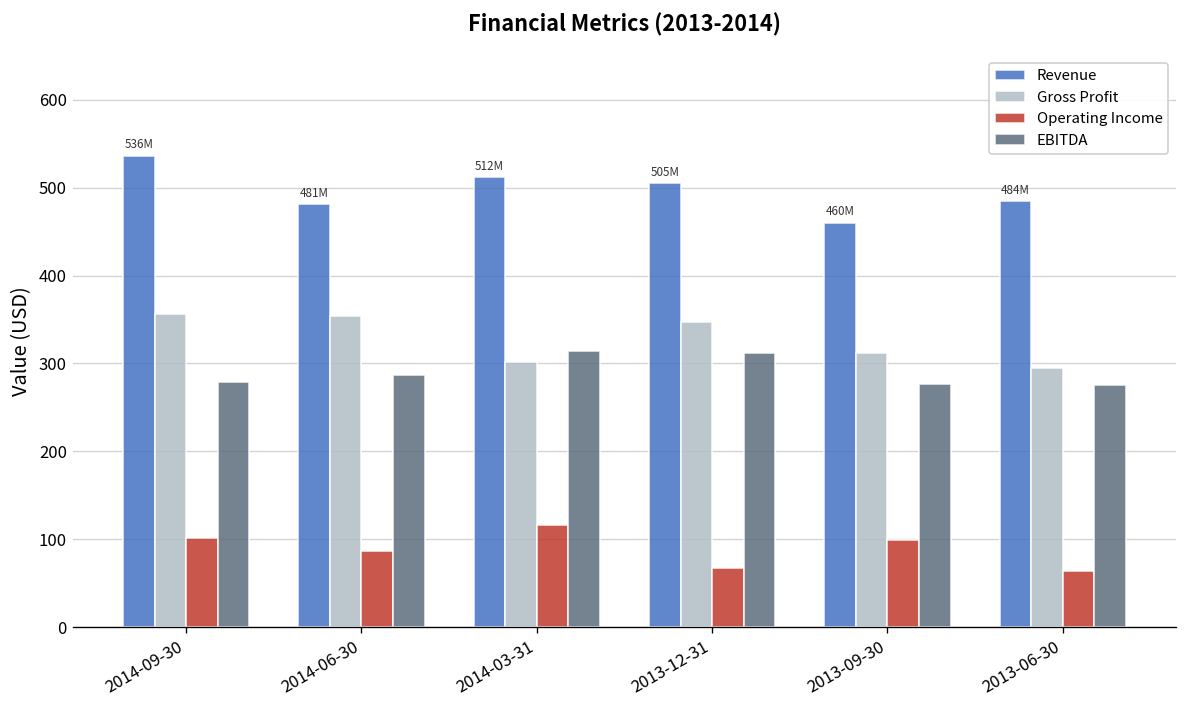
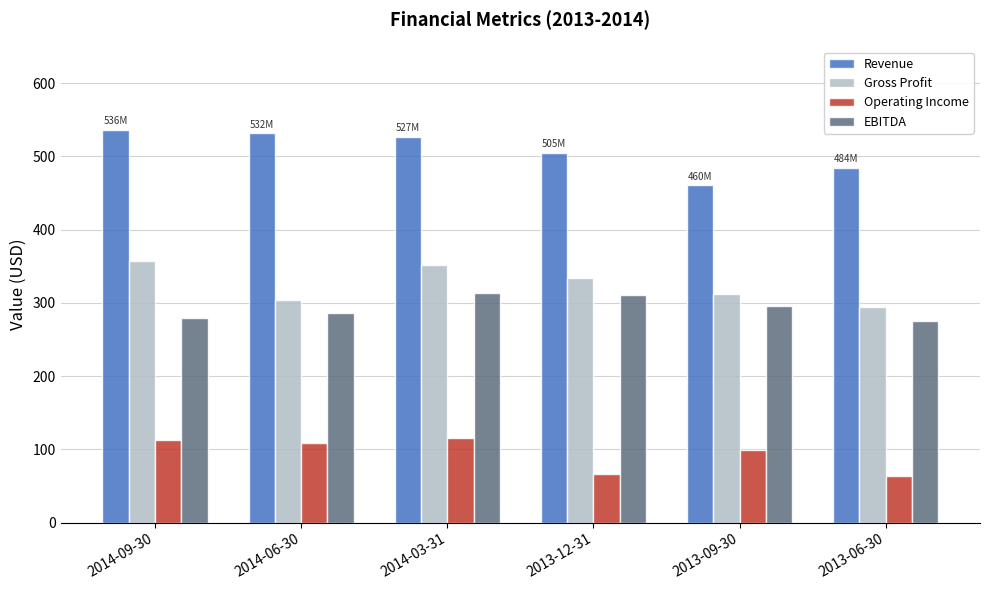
  {
    "Revenue": {
      "2014-09-30": "536M",
-     "2014-06-30": "481M",
-     "2014-03-31": "512M",
+     "2014-06-30": "532M",
+     "2014-03-31": "527M",
      "2013-12-31": "505M",
      "2013-09-30": "460M",
      "2013-06-30": "484M"
    },
    "Gross Profit": {
      "2014-09-30": "360",
-     "2014-06-30": "350",
-     "2014-03-31": "300",
-     "2013-12-31": "350",
+     "2014-06-30": "300",
+     "2014-03-31": "350",
+     "2013-12-31": "330",
      "2013-09-30": "310",
      "2013-06-30": "290"
    },
    "Operating Income": {
-     "2014-09-30": "100",
-     "2014-06-30": "90",
+     "2014-09-30": "110",
+     "2014-06-30": "110",
      "2014-03-31": "120",
      "2013-12-31": "70",
      "2013-09-30": "100",
      "2013-06-30": "60"
    },
    "EBITDA": {
      "2014-09-30": "280",
      "2014-06-30": "290",
      "2014-03-31": "310",
      "2013-12-31": "310",
-     "2013-09-30": "280",
+     "2013-09-30": "300",
      "2013-06-30": "280"
    }
  }
